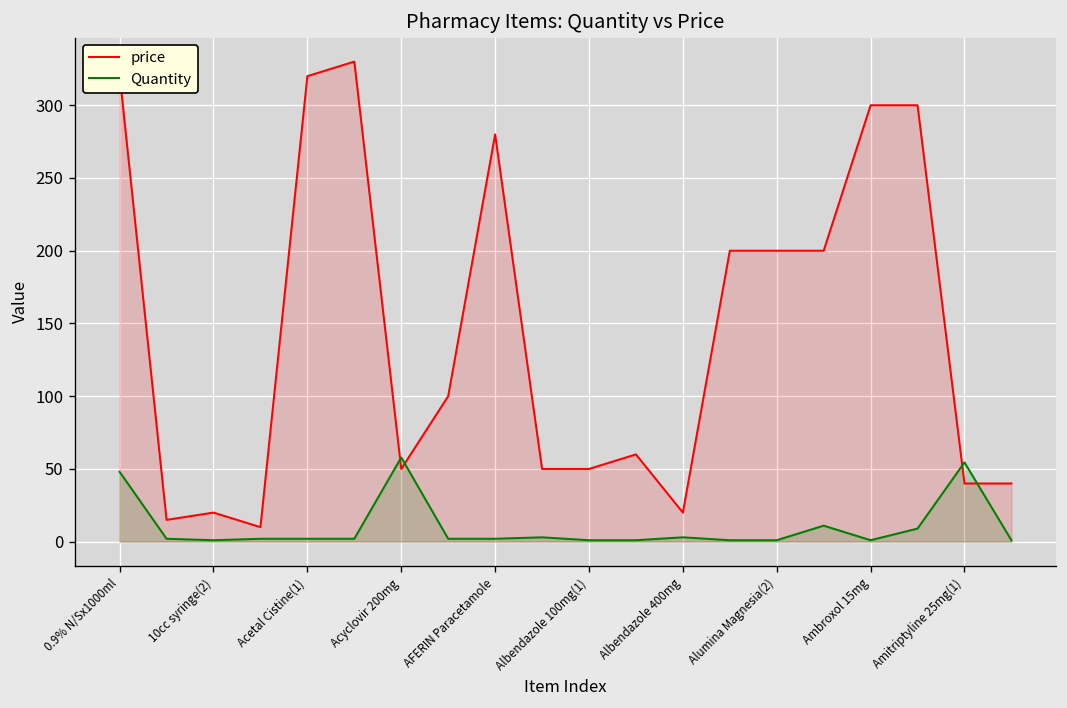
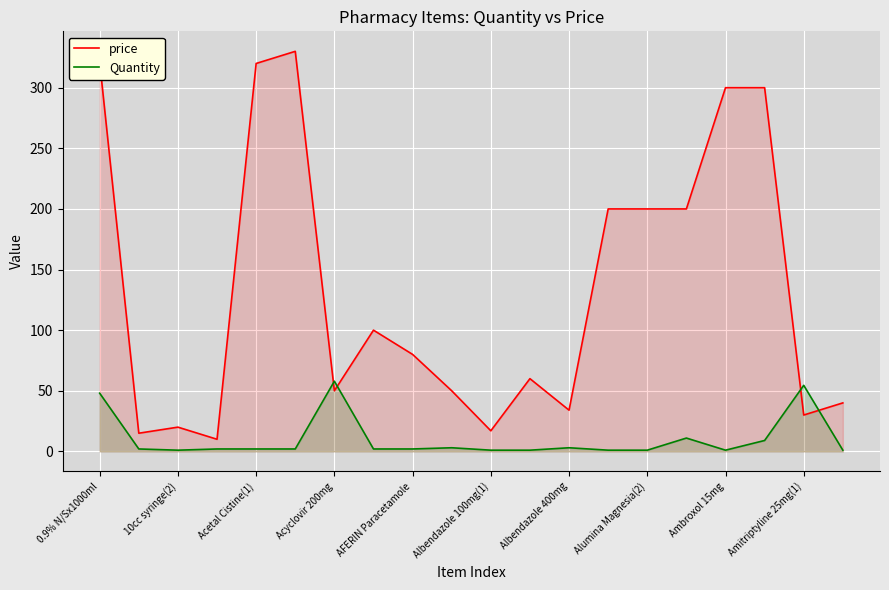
  {
    "price": {
      "10cc syringe(2)": 20,
      "Acetal Cistine(1)": 320,
      "Acyclovir 200mg": 50,
-     "AFERIN Paracetamole": 280,
-     "Albendazole 100mg(1)": 50,
-     "Albendazole 400mg": 20,
+     "AFERIN Paracetamole": 80,
+     "Albendazole 100mg(1)": 17,
+     "Albendazole 400mg": 34,
      "Alumina Magnesia(2)": 200,
      "Ambroxol 15mg": 300,
-     "Amitriptyline 25mg(1)": 40
+     "Amitriptyline 25mg(1)": 30
    },
    "Quantity": {
      "0.9% N/Sx1000ml": 48,
      "10cc syringe(2)": 1,
      "Acetal Cistine(1)": 2,
      "Acyclovir 200mg": 58,
      "AFERIN Paracetamole": 2,
      "Albendazole 100mg(1)": 1,
      "Albendazole 400mg": 3,
      "Alumina Magnesia(2)": 1,
      "Ambroxol 15mg": 1,
      "Amitriptyline 25mg(1)": 55
    }
  }
